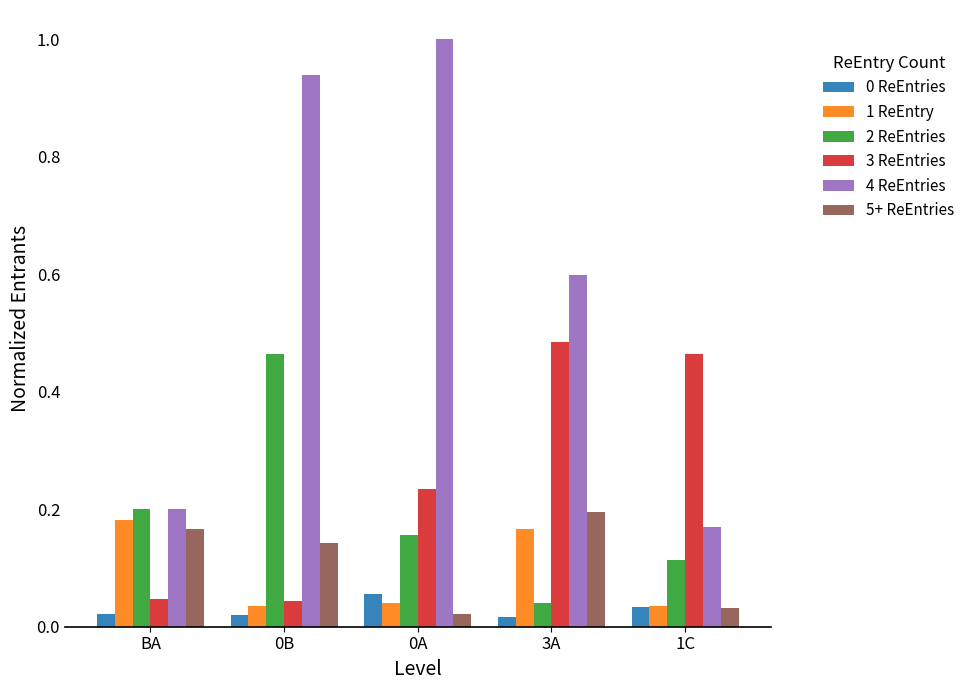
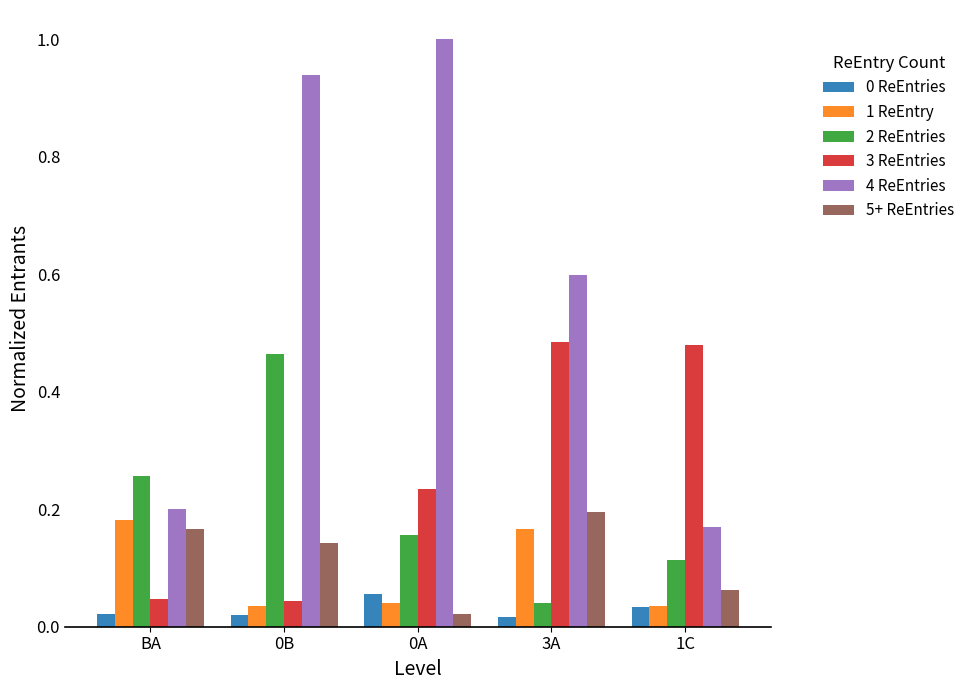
  {
    "0 ReEntries": {
      "BA": 0.02,
      "0B": 0.02,
      "0A": 0.06,
      "3A": 0.02,
      "1C": 0.03
    },
    "1 ReEntry": {
      "BA": 0.18,
      "0B": 0.04,
      "0A": 0.04,
      "3A": 0.17,
      "1C": 0.04
    },
    "2 ReEntries": {
-     "BA": 0.20,
+     "BA": 0.26,
      "0B": 0.46,
      "0A": 0.16,
      "3A": 0.04,
      "1C": 0.11
    },
    "3 ReEntries": {
      "BA": 0.05,
      "0B": 0.04,
      "0A": 0.23,
      "3A": 0.49,
-     "1C": 0.46
+     "1C": 0.48
    },
    "4 ReEntries": {
      "BA": 0.20,
      "0B": 0.94,
      "0A": 1.00,
      "3A": 0.60,
      "1C": 0.17
    },
    "5+ ReEntries": {
      "BA": 0.17,
      "0B": 0.14,
      "0A": 0.02,
      "3A": 0.20,
-     "1C": 0.03
+     "1C": 0.06
    }
  }
